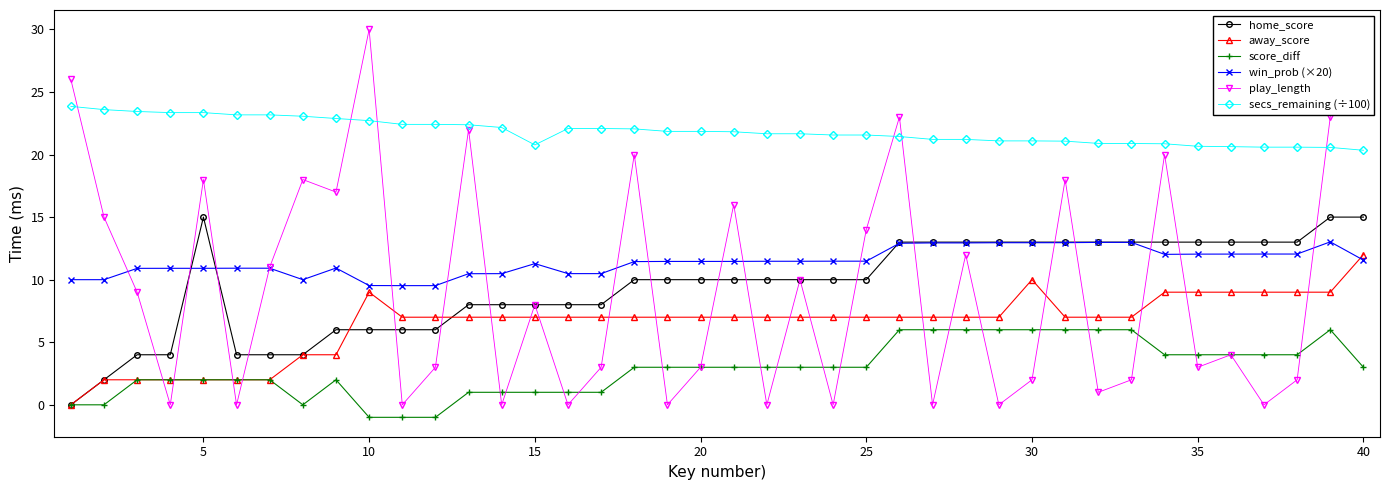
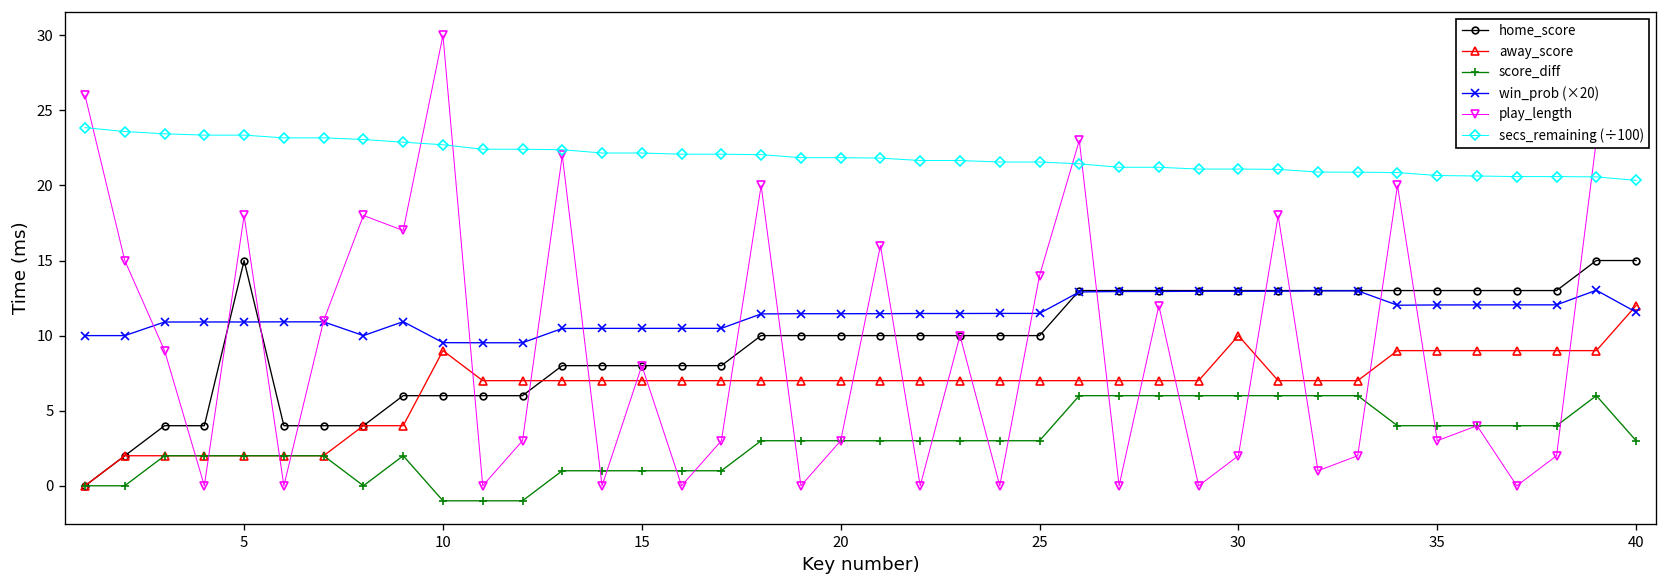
  {
    "home_score": {
      "5": 15.0,
      "10": 6.0,
      "20": 10.0,
      "25": 10.0,
      "35": 13.0,
      "40": 15.0
    },
    "away_score": {
      "10": 9.0,
      "15": 7.0,
      "20": 7.0,
      "25": 7.0,
      "30": 10.0,
      "35": 9.0,
      "40": 12.0
    },
    "score_diff": {
      "10": -1.0,
      "15": 1.0,
      "25": 3.0,
      "30": 6.0,
      "35": 4.0,
      "40": 3.0
    },
    "win_prob (×20)": {
      "5": 10.9,
      "10": 9.5,
-     "15": 11.3,
+     "15": 10.5,
      "20": 11.5,
      "25": 11.5,
      "35": 12.0,
      "40": 11.6
    },
    "play_length": {
      "5": 18.0,
      "10": 30.0,
      "25": 14.0,
      "30": 2.0,
      "35": 3.0
    },
    "secs_remaining (÷100)": {
      "5": 23.4,
      "10": 22.7,
-     "15": 20.8,
+     "15": 22.2,
      "20": 21.9,
      "25": 21.6,
      "30": 21.1,
      "35": 20.7,
      "40": 20.3
    }
  }
